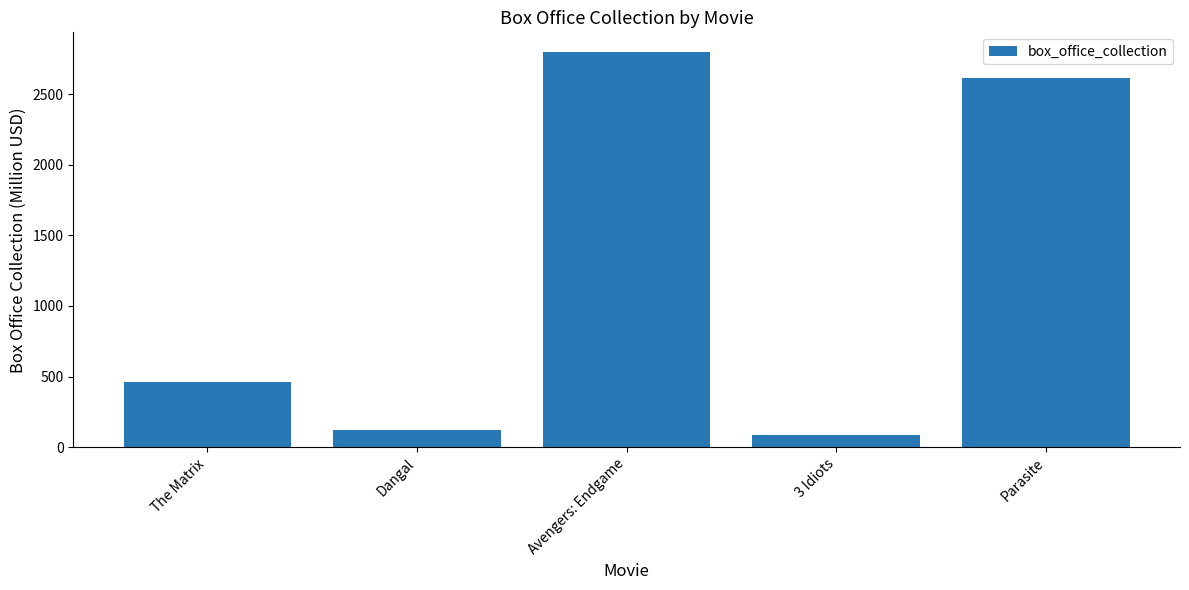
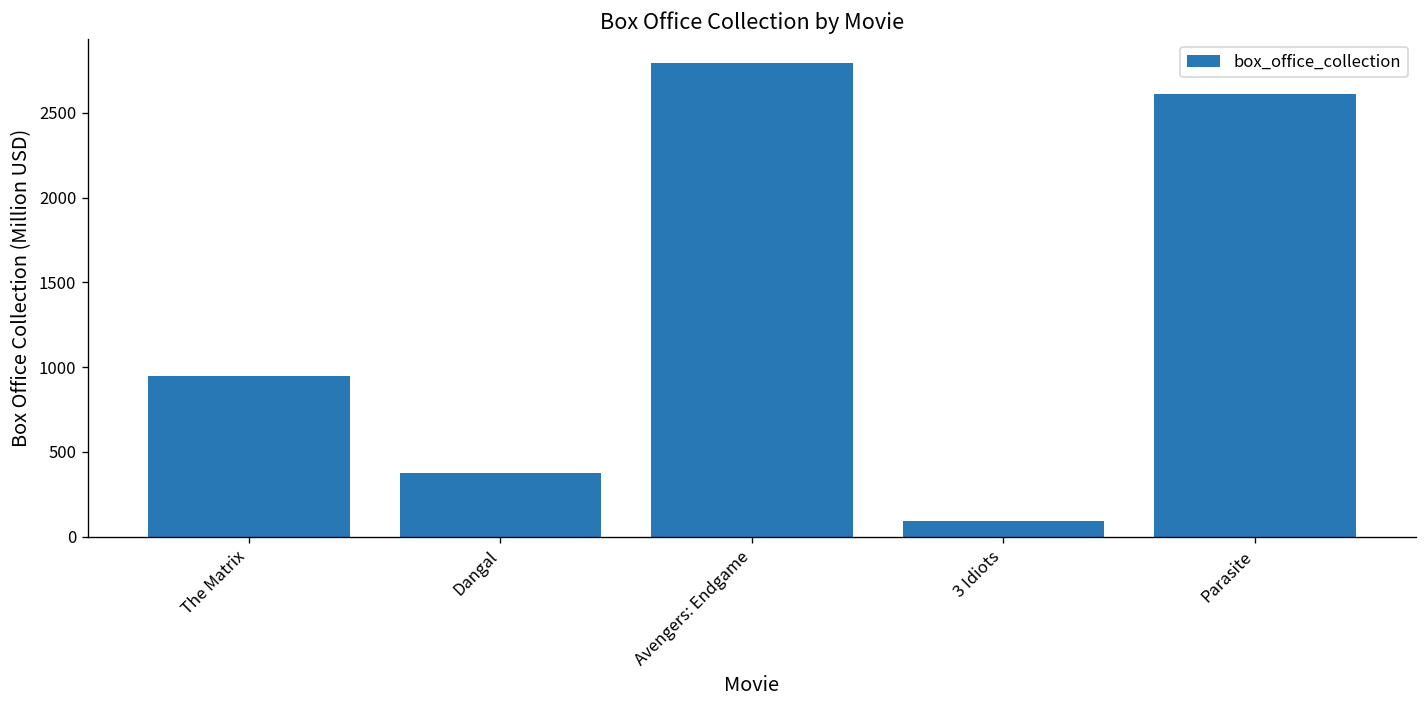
  {
-   "The Matrix": 460,
-   "Dangal": 130,
+   "The Matrix": 950,
+   "Dangal": 370,
    "Avengers: Endgame": 2800,
    "3 Idiots": 90,
    "Parasite": 2610
  }
